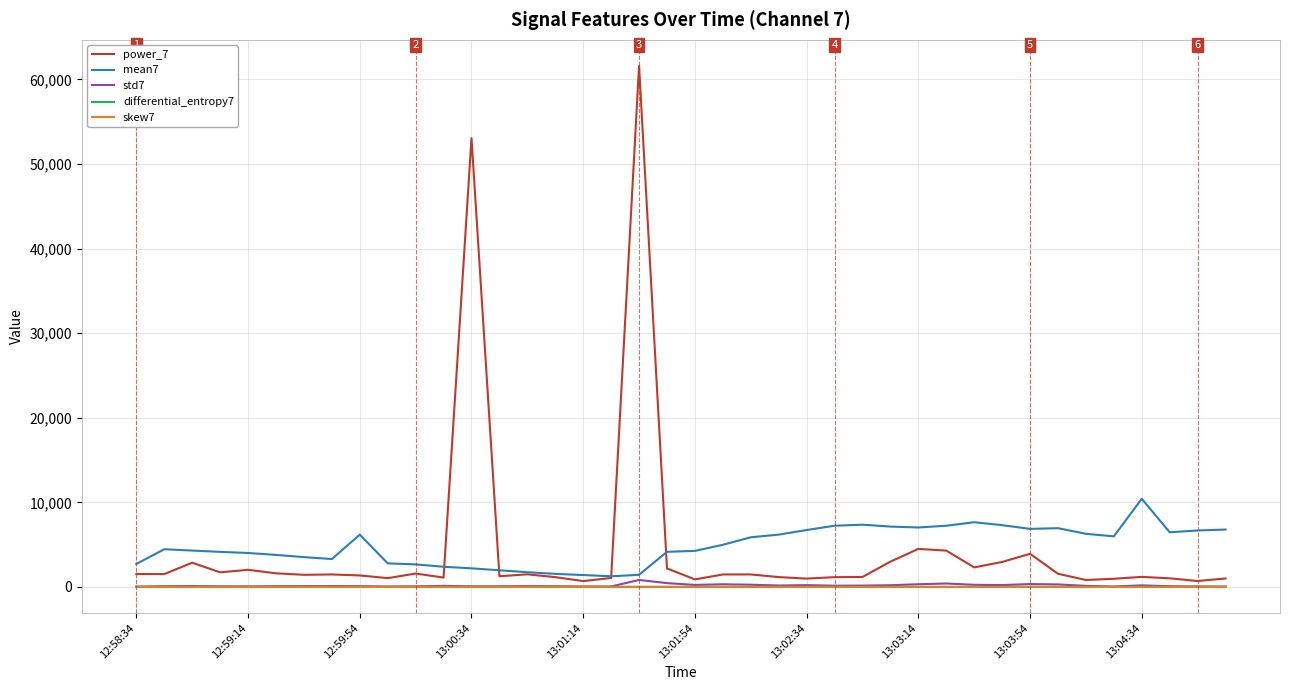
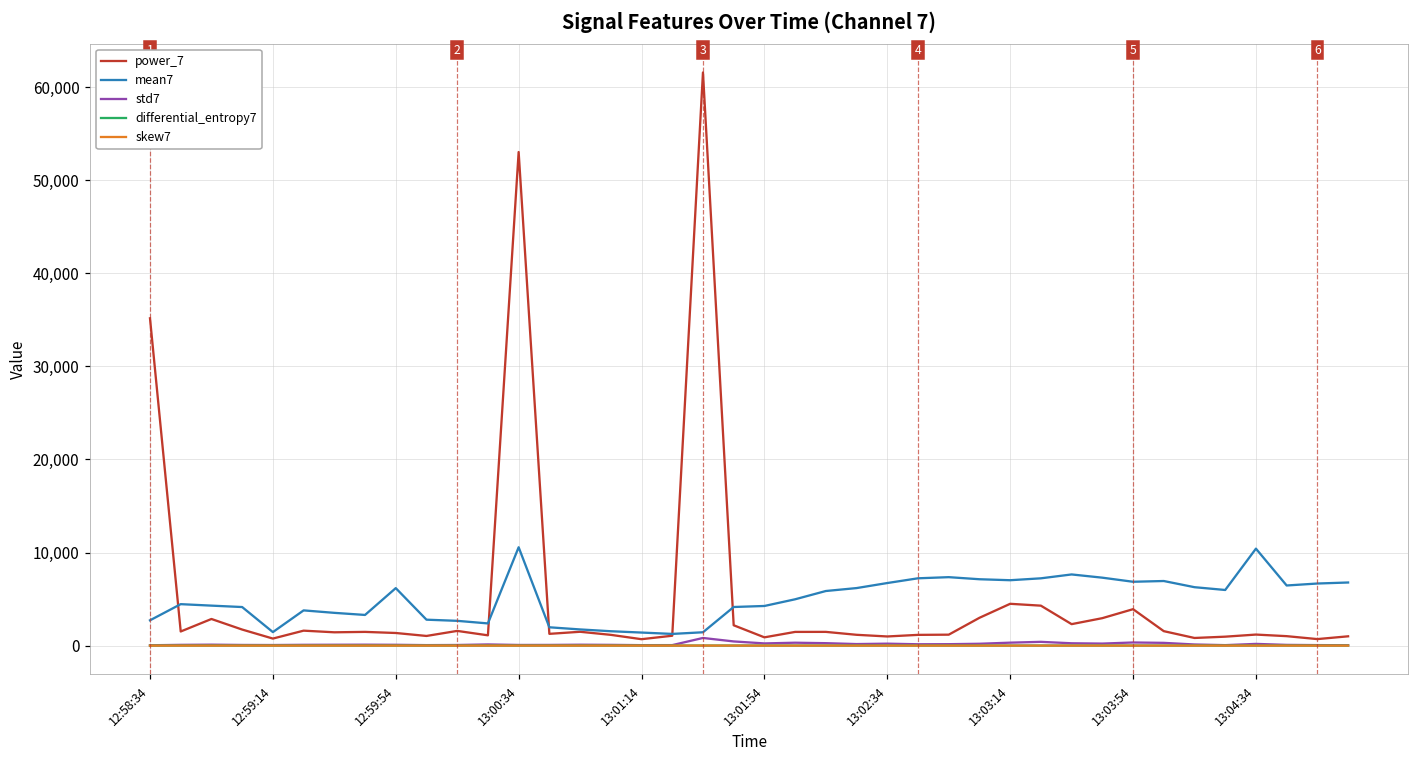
  {
    "power_7": {
-     "12:58:34": "2,000",
-     "12:59:14": "2,000",
+     "12:58:34": "35,000",
+     "12:59:14": "1,000",
      "12:59:54": "1,000",
      "13:00:34": "53,000",
      "13:01:14": "1,000",
      "13:01:54": "1,000",
      "13:02:34": "1,000",
      "13:03:14": "4,000",
      "13:03:54": "4,000",
      "13:04:34": "1,000"
    },
    "mean7": {
      "12:58:34": "3,000",
-     "12:59:14": "4,000",
+     "12:59:14": "1,000",
      "12:59:54": "6,000",
-     "13:00:34": "2,000",
+     "13:00:34": "11,000",
      "13:01:14": "1,000",
      "13:01:54": "4,000",
      "13:02:34": "7,000",
      "13:03:14": "7,000",
      "13:03:54": "7,000",
      "13:04:34": "10,000"
    },
    "std7": {
      "13:03:14": "0",
      "13:03:54": "0"
    },
    "skew7": {
      "13:03:14": "0",
      "13:03:54": "0"
    }
  }
